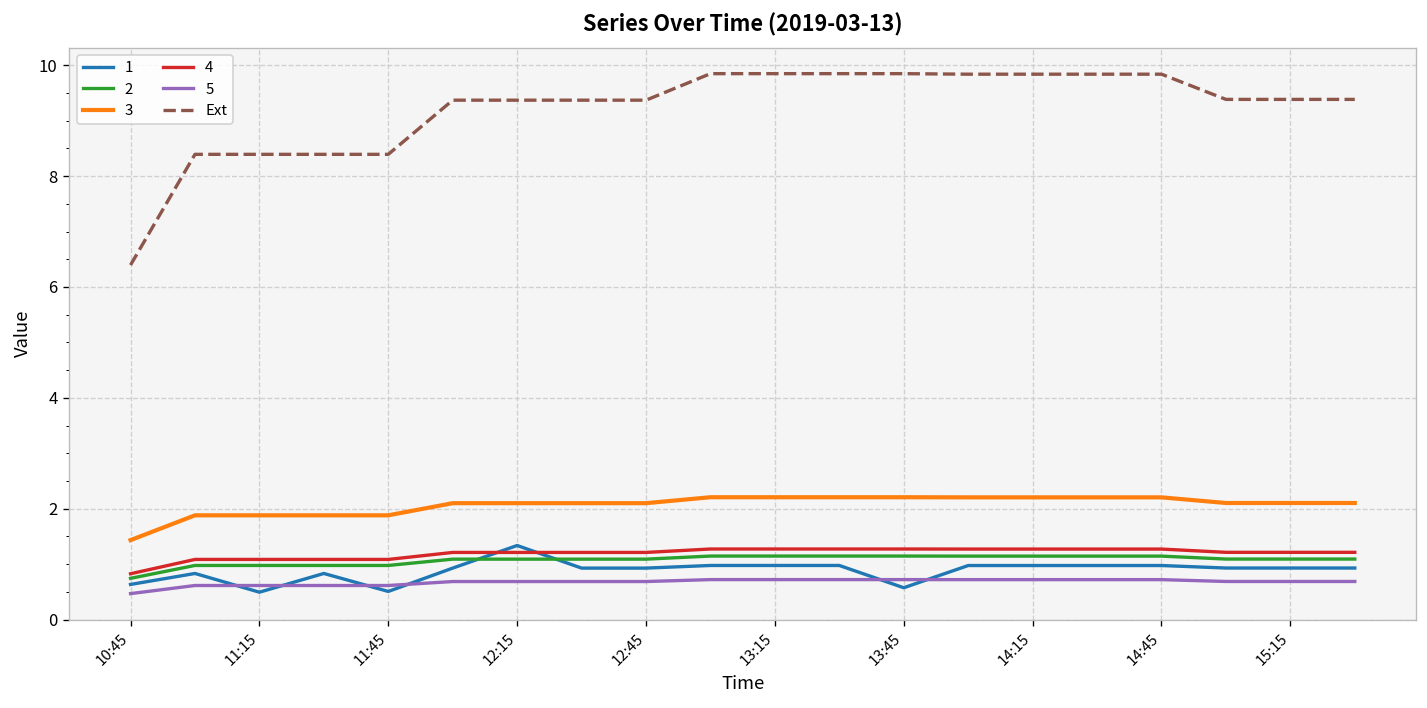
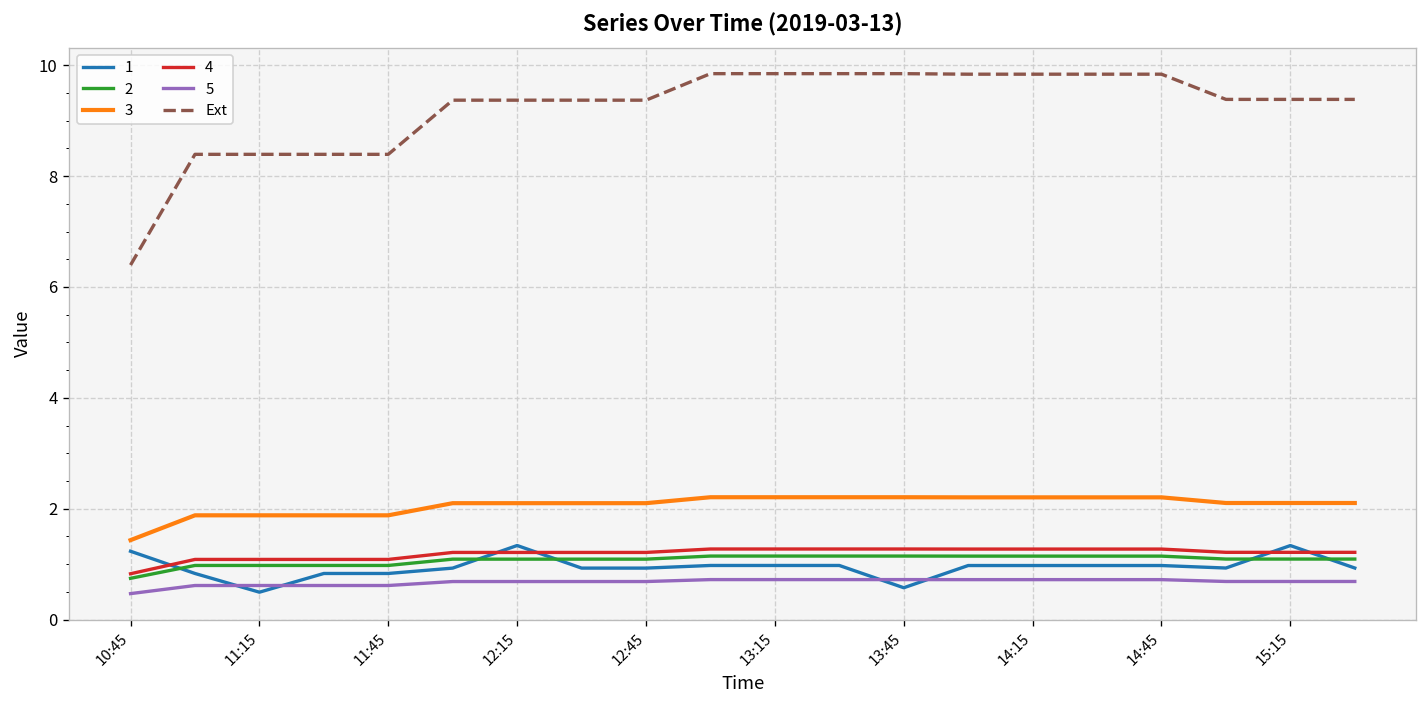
  {
    "1": {
-     "10:45": 0.6,
+     "10:45": 1.2,
      "11:15": 0.5,
-     "11:45": 0.5,
+     "11:45": 0.8,
      "12:15": 1.3,
      "12:45": 0.9,
      "13:15": 1.0,
      "13:45": 0.6,
      "14:15": 1.0,
      "14:45": 1.0,
-     "15:15": 0.9
+     "15:15": 1.3
    },
    "2": {
      "10:45": 0.7,
      "11:15": 1.0,
      "11:45": 1.0,
      "12:15": 1.1,
      "12:45": 1.1,
      "13:15": 1.1,
      "13:45": 1.1,
      "14:15": 1.1,
      "14:45": 1.1,
      "15:15": 1.1
    },
    "3": {
      "10:45": 1.4,
      "11:15": 1.9,
      "11:45": 1.9,
      "12:15": 2.1,
      "12:45": 2.1,
      "13:15": 2.2,
      "13:45": 2.2,
      "14:15": 2.2,
      "14:45": 2.2,
      "15:15": 2.1
    },
    "4": {
      "10:45": 0.8,
      "11:15": 1.1,
      "11:45": 1.1,
      "12:15": 1.2,
      "12:45": 1.2,
      "13:15": 1.3,
      "13:45": 1.3,
      "14:15": 1.3,
      "14:45": 1.3,
      "15:15": 1.2
    },
    "5": {
      "10:45": 0.5,
      "11:15": 0.6,
      "11:45": 0.6,
      "12:15": 0.7,
      "12:45": 0.7,
      "13:15": 0.7,
      "13:45": 0.7,
      "14:15": 0.7,
      "14:45": 0.7,
      "15:15": 0.7
    },
    "Ext": {
      "10:45": 6.4,
      "11:15": 8.4,
      "11:45": 8.4,
      "12:15": 9.4,
      "12:45": 9.4,
      "13:15": 9.8,
      "13:45": 9.8,
      "14:15": 9.8,
      "14:45": 9.8,
      "15:15": 9.4
    }
  }
